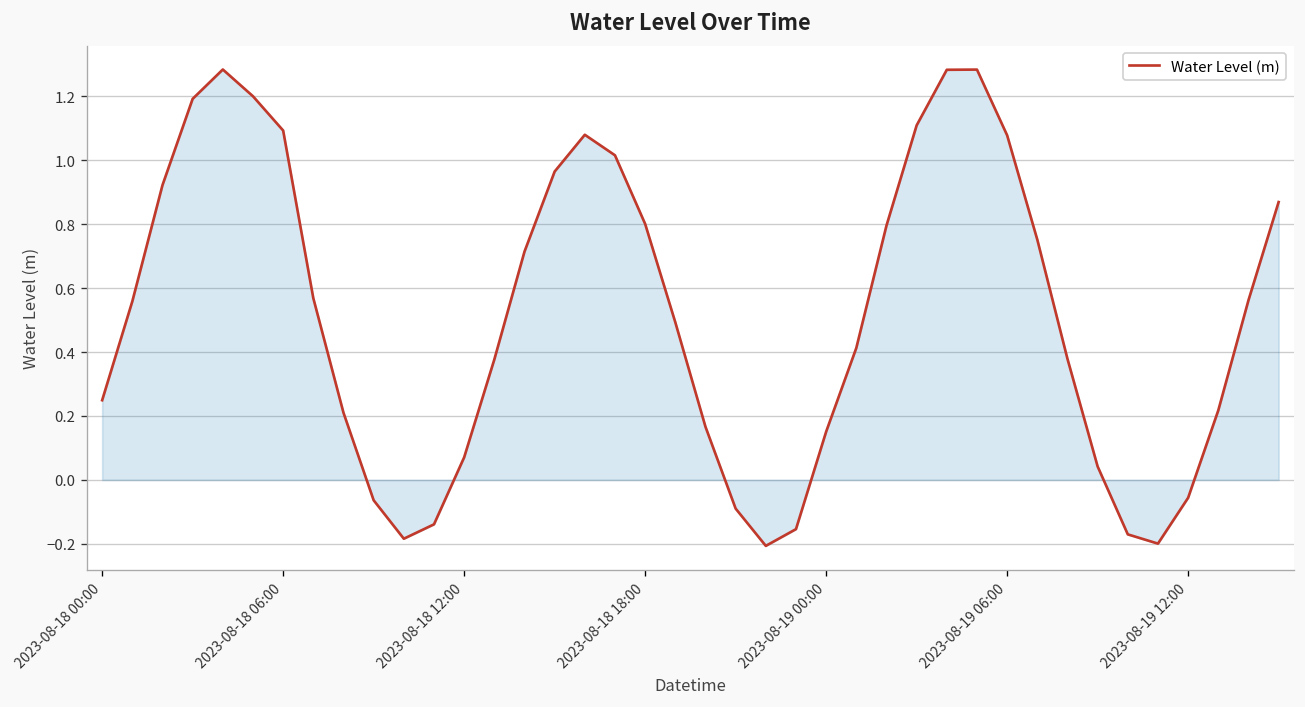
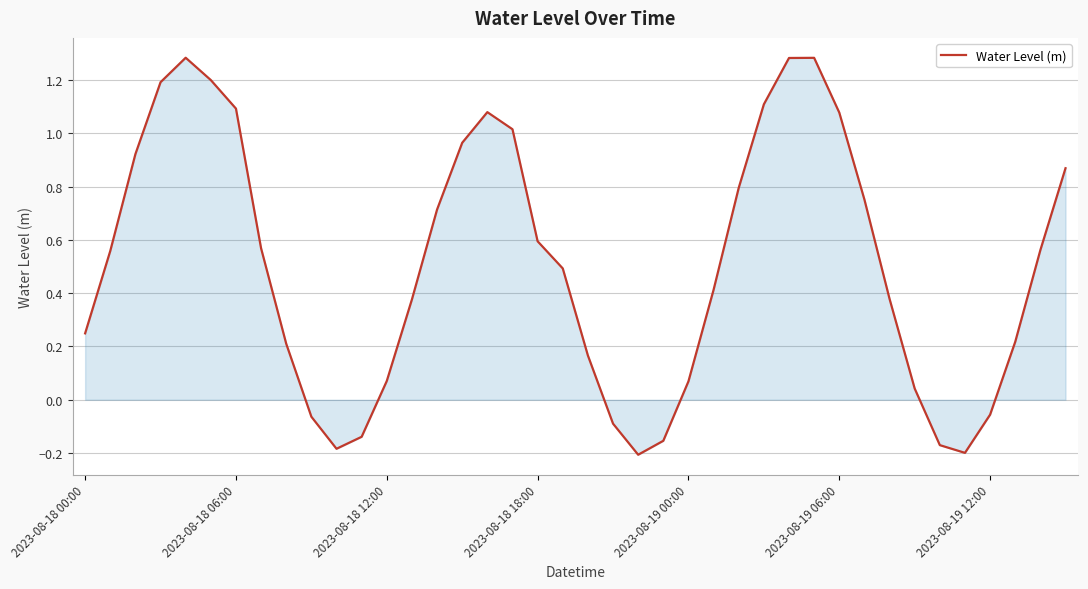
  {
    "Water Level (m)": {
-     "2023-08-18 18:00": 0.80,
-     "2023-08-19 00:00": 0.15,
+     "2023-08-18 18:00": 0.60,
+     "2023-08-19 00:00": 0.07,
      "2023-08-19 12:00": -0.06
    }
  }
